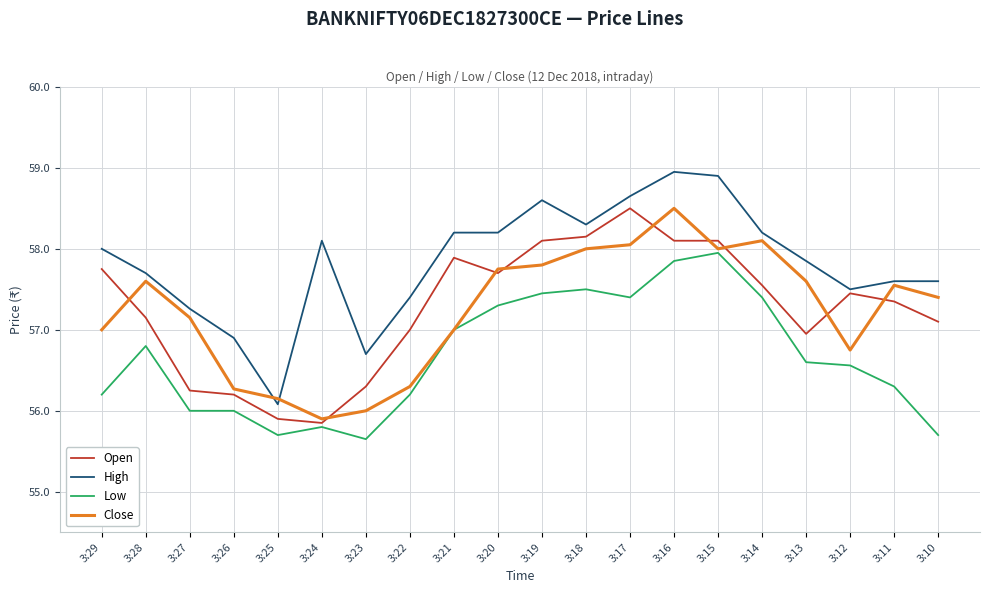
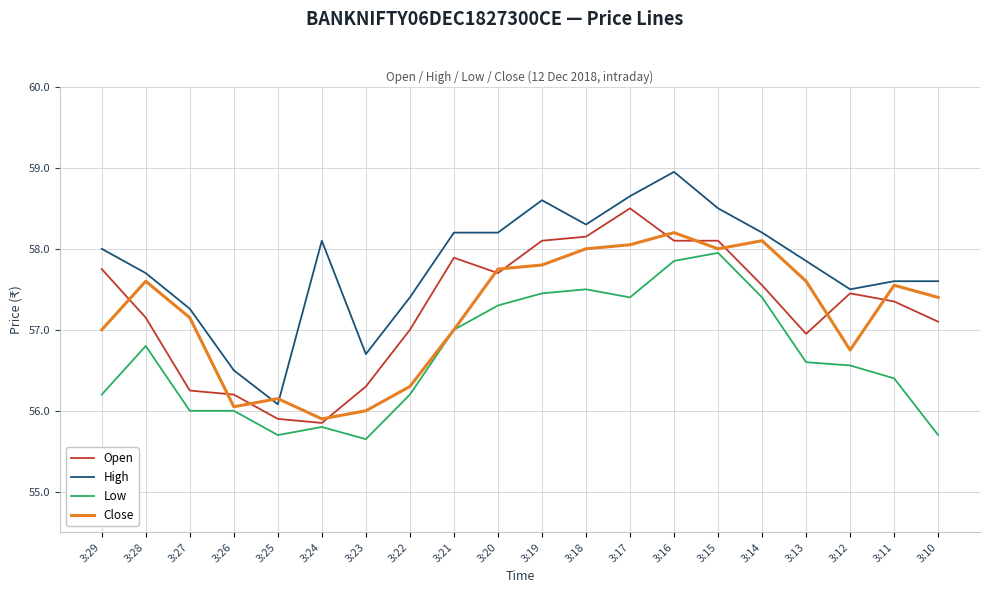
  {
    "Open": {
      "3:29": 57.8,
      "3:28": 57.2,
      "3:27": 56.3,
      "3:26": 56.2,
      "3:25": 55.9,
      "3:24": 55.9,
      "3:23": 56.3,
      "3:22": 57.0,
      "3:21": 57.9,
      "3:20": 57.7,
      "3:19": 58.1,
      "3:18": 58.2,
      "3:17": 58.5,
      "3:16": 58.1,
      "3:15": 58.1,
      "3:14": 57.6,
      "3:13": 57.0,
      "3:12": 57.5,
      "3:11": 57.4,
      "3:10": 57.1
    },
    "High": {
      "3:29": 58.0,
      "3:28": 57.7,
      "3:27": 57.3,
-     "3:26": 56.9,
+     "3:26": 56.5,
      "3:25": 56.1,
      "3:24": 58.1,
      "3:23": 56.7,
      "3:22": 57.4,
      "3:21": 58.2,
      "3:20": 58.2,
      "3:19": 58.6,
      "3:18": 58.3,
      "3:17": 58.7,
      "3:16": 59.0,
-     "3:15": 58.9,
+     "3:15": 58.5,
      "3:14": 58.2,
      "3:13": 57.9,
      "3:12": 57.5,
      "3:11": 57.6,
      "3:10": 57.6
    },
    "Low": {
      "3:29": 56.2,
      "3:28": 56.8,
      "3:27": 56.0,
      "3:26": 56.0,
      "3:25": 55.7,
      "3:24": 55.8,
      "3:23": 55.7,
      "3:22": 56.2,
      "3:20": 57.3,
      "3:19": 57.5,
      "3:18": 57.5,
      "3:17": 57.4,
      "3:16": 57.9,
      "3:15": 58.0,
      "3:14": 57.4,
      "3:13": 56.6,
      "3:12": 56.6,
-     "3:11": 56.3,
+     "3:11": 56.4,
      "3:10": 55.7
    },
    "Close": {
      "3:29": 57.0,
      "3:28": 57.6,
      "3:27": 57.2,
-     "3:26": 56.3,
+     "3:26": 56.1,
      "3:25": 56.2,
      "3:24": 55.9,
      "3:23": 56.0,
      "3:22": 56.3,
      "3:20": 57.8,
      "3:19": 57.8,
      "3:18": 58.0,
      "3:17": 58.1,
-     "3:16": 58.5,
+     "3:16": 58.2,
      "3:15": 58.0,
      "3:14": 58.1,
      "3:13": 57.6,
      "3:12": 56.8,
      "3:11": 57.6,
      "3:10": 57.4
    }
  }
